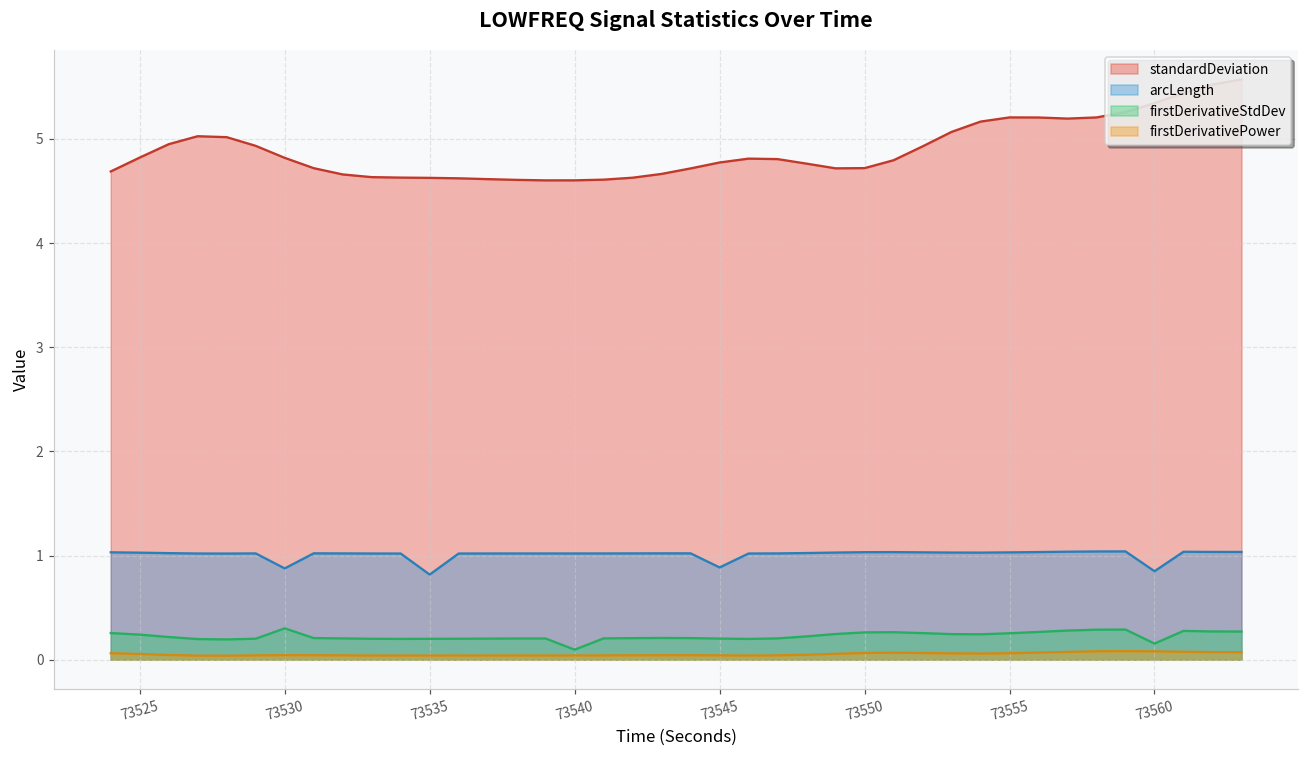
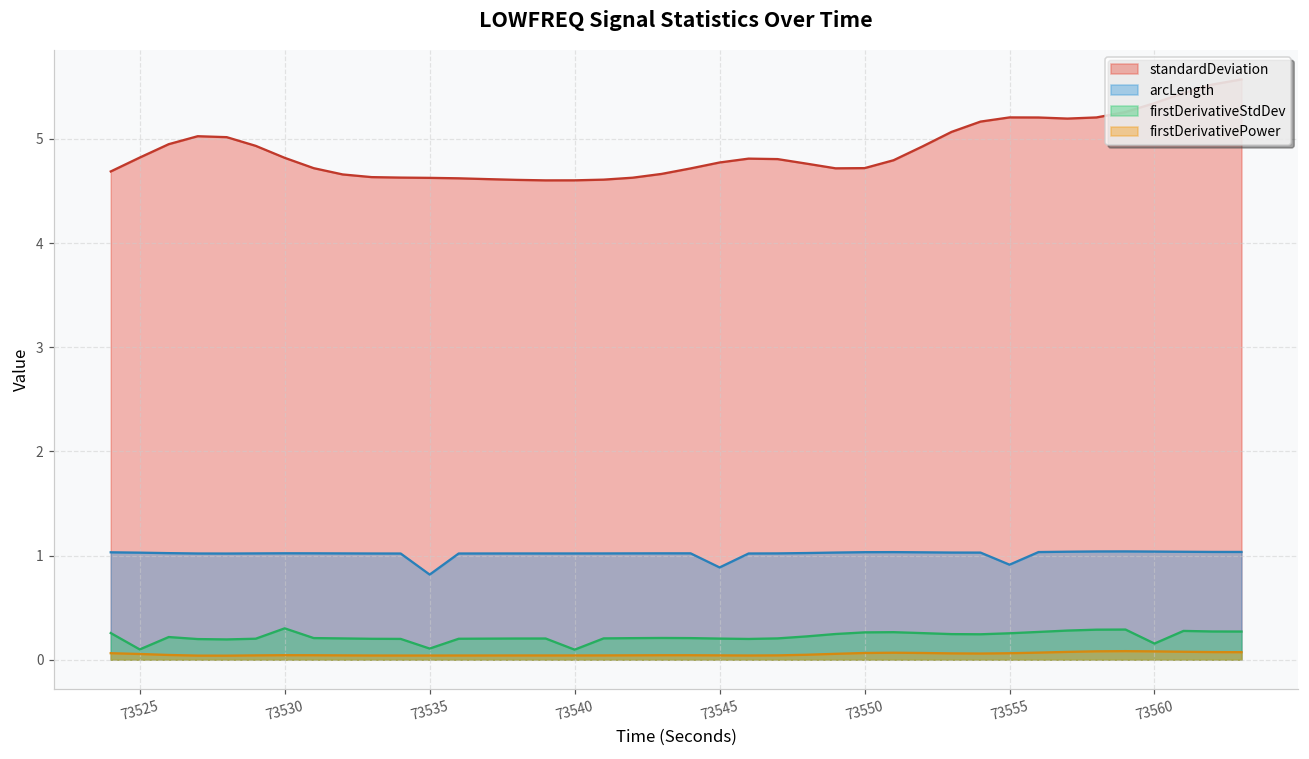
  {
    "arcLength": {
      "73525": 1.0,
-     "73530": 0.9,
+     "73530": 1.0,
      "73535": 0.8,
      "73540": 1.0,
      "73545": 0.9,
      "73550": 1.0,
-     "73555": 1.0,
-     "73560": 0.8
+     "73555": 0.9,
+     "73560": 1.0
    },
    "firstDerivativeStdDev": {
-     "73525": 0.2,
+     "73525": 0.1,
      "73530": 0.3,
-     "73535": 0.2,
+     "73535": 0.1,
      "73540": 0.1,
      "73545": 0.2,
      "73550": 0.3,
      "73555": 0.3,
      "73560": 0.2
    }
  }
